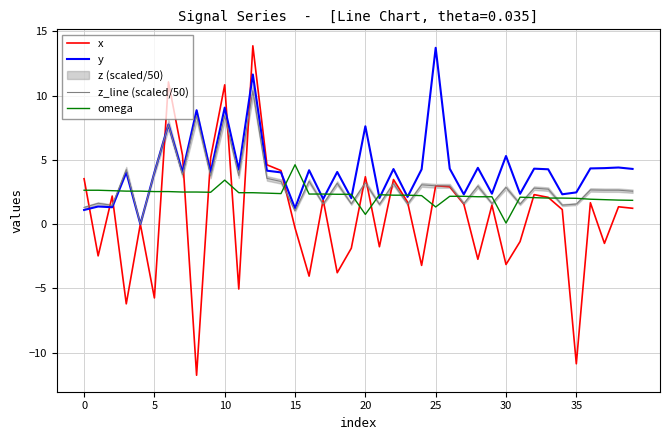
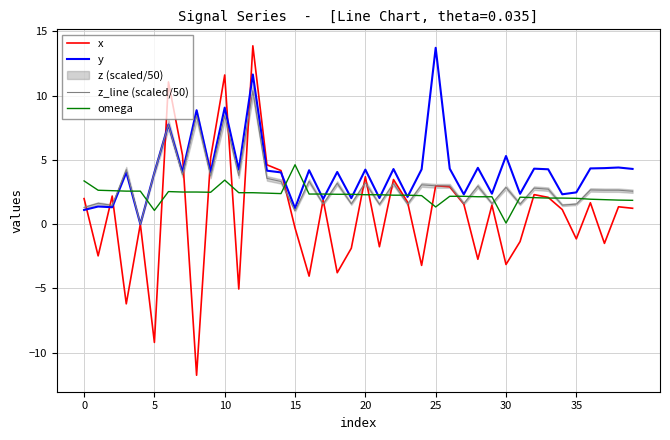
  {
    "x": {
-     "0": 3.5,
-     "5": -5.7,
-     "10": 10.8,
+     "0": 2.0,
+     "5": -9.2,
+     "10": 11.6,
      "15": -0.3,
      "20": 3.7,
      "30": -3.1,
-     "35": -10.9
+     "35": -1.2
    },
    "y": {
      "0": 1.1,
      "10": 9.1,
-     "20": 7.6,
+     "20": 4.2,
      "25": 13.7,
      "30": 5.3,
      "35": 2.5
    },
    "omega": {
-     "0": 2.6,
-     "5": 2.5,
+     "0": 3.4,
+     "5": 1.1,
      "10": 3.4,
      "15": 4.6,
-     "20": 0.8,
+     "20": 2.3,
      "25": 1.3,
      "30": 0.1,
      "35": 2.0
    }
  }
